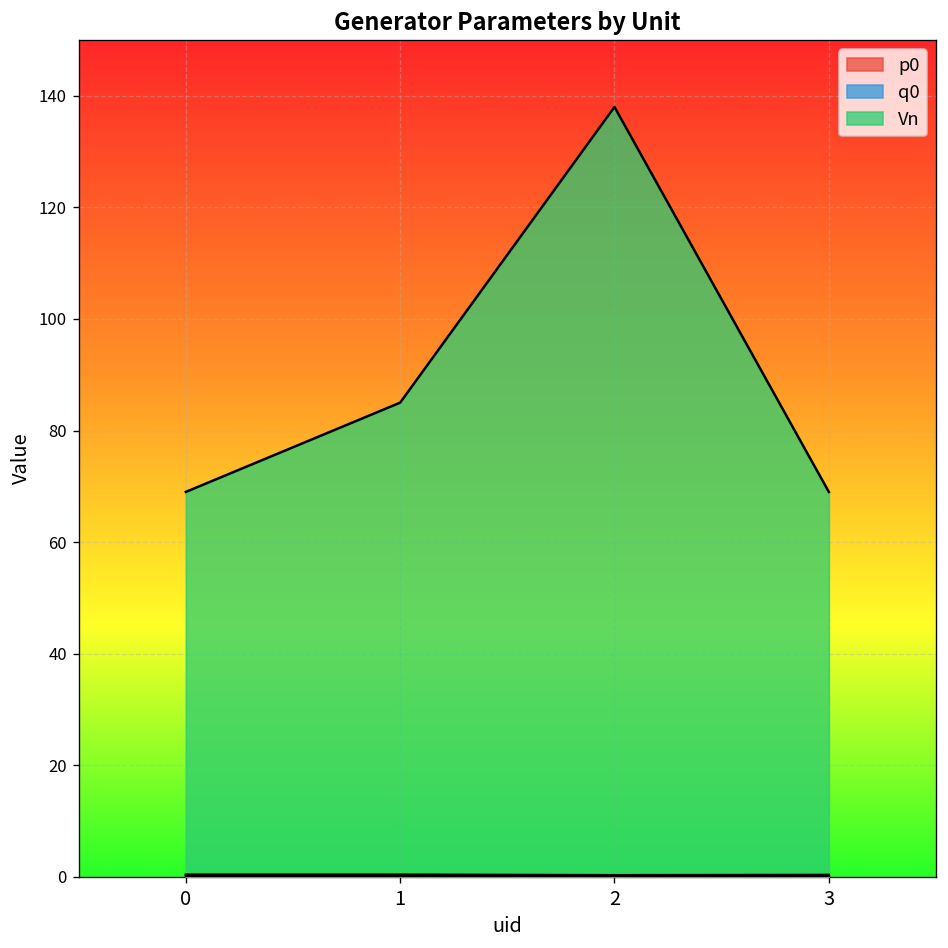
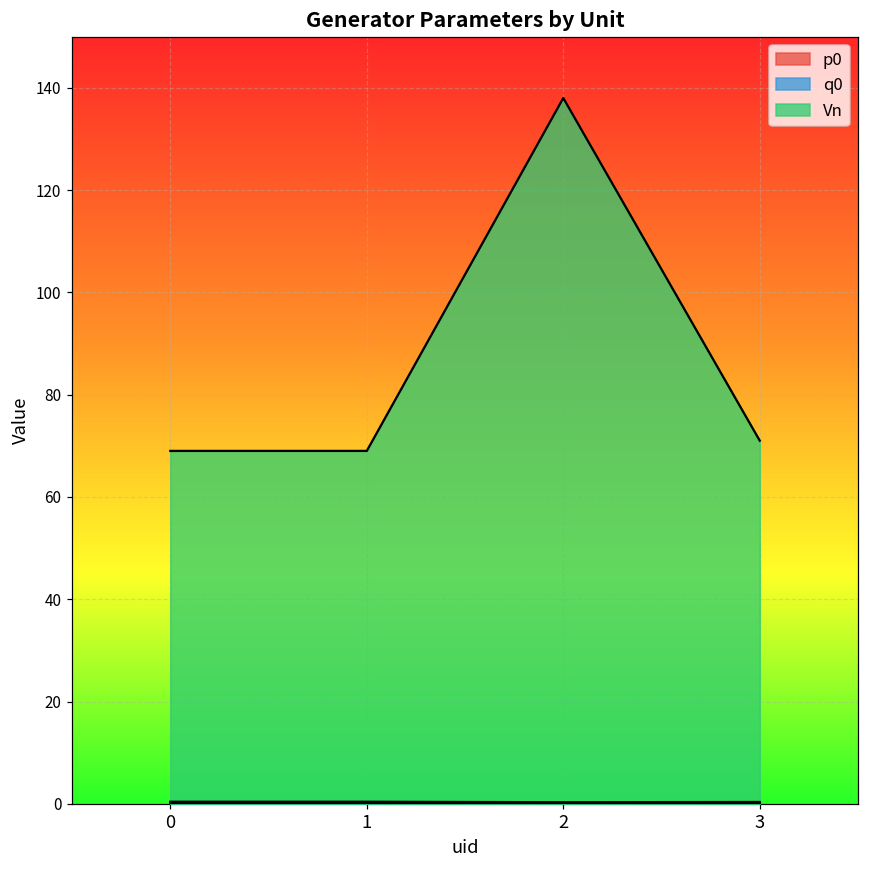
  {
    "Vn": {
      "0": 69,
-     "1": 85,
+     "1": 69,
      "2": 138,
-     "3": 69
+     "3": 71
    }
  }
